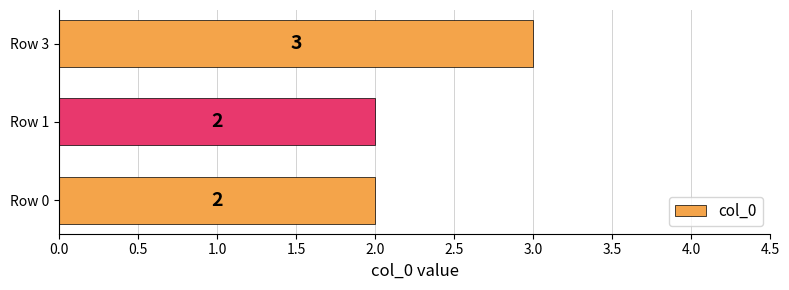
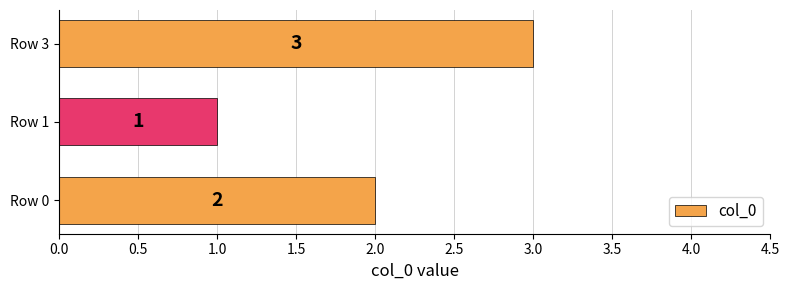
  {
    "Row 3": 3,
-   "Row 1": 2,
+   "Row 1": 1,
    "Row 0": 2
  }
